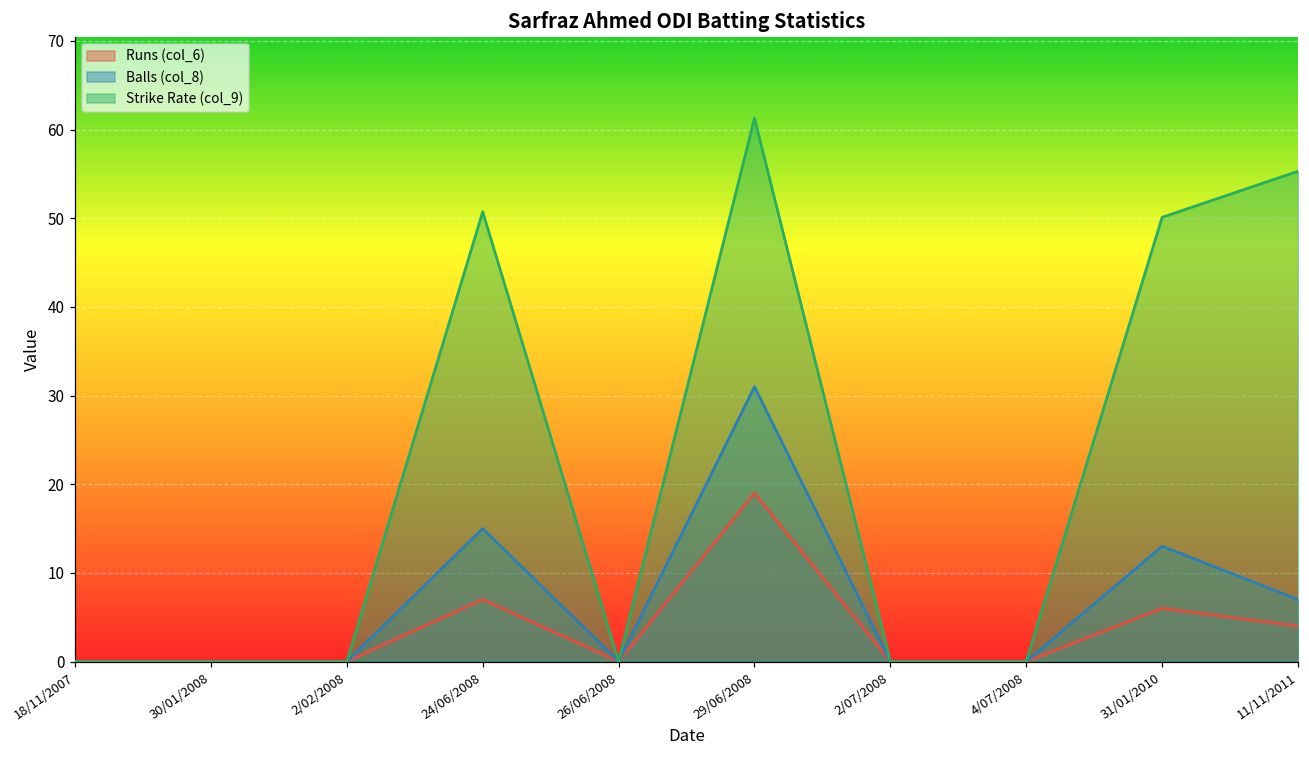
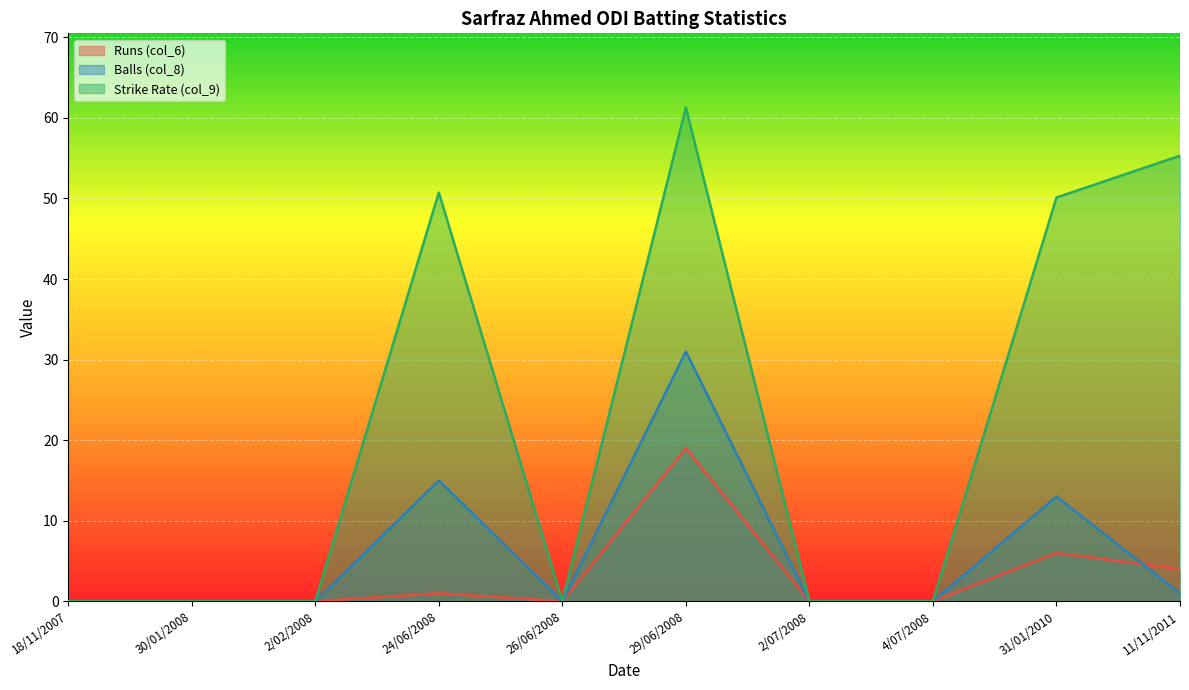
  {
    "Runs (col_6)": {
-     "24/06/2008": 7,
+     "24/06/2008": 1,
      "29/06/2008": 19,
      "31/01/2010": 6,
      "11/11/2011": 4
    },
    "Balls (col_8)": {
      "24/06/2008": 15,
      "29/06/2008": 31,
      "31/01/2010": 13,
-     "11/11/2011": 7
+     "11/11/2011": 1
    },
    "Strike Rate (col_9)": {
      "24/06/2008": 51,
      "29/06/2008": 61,
      "31/01/2010": 50,
      "11/11/2011": 55
    }
  }
